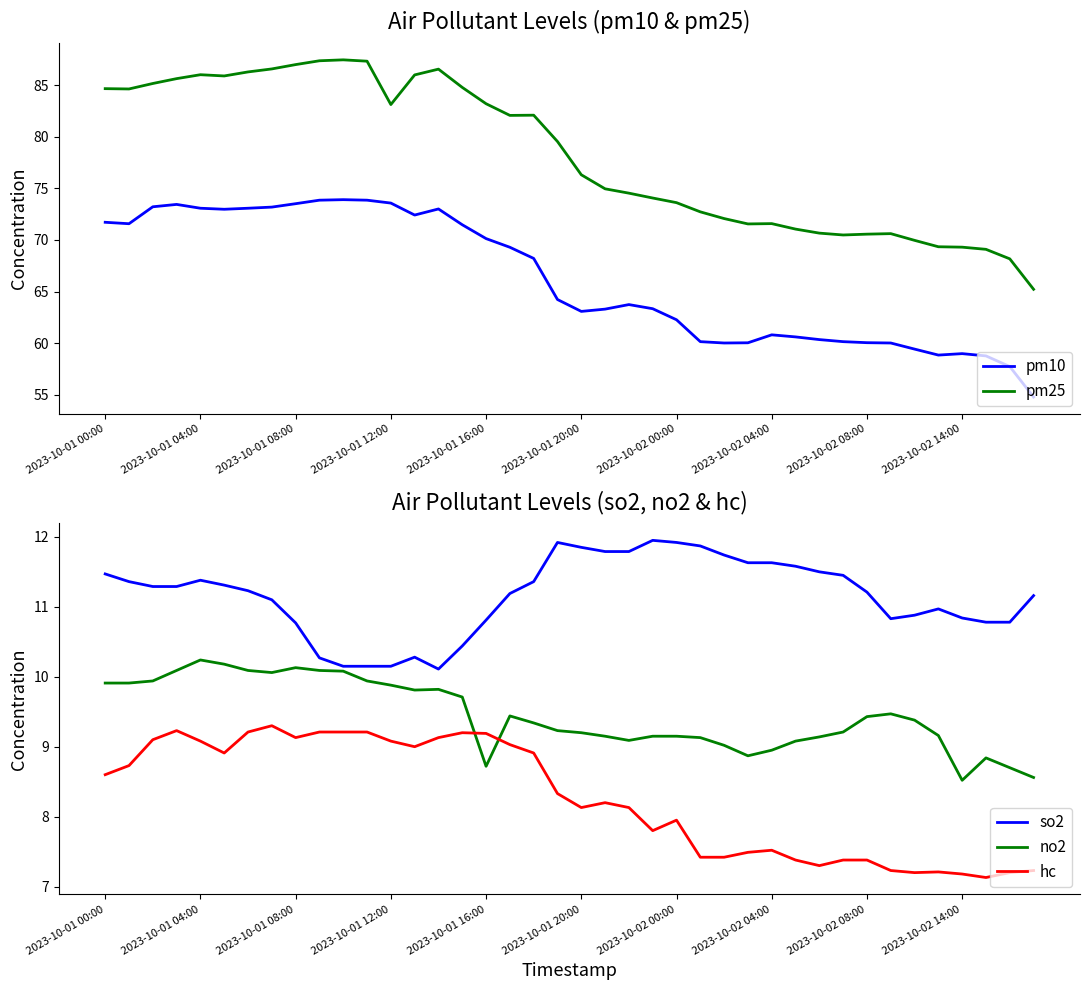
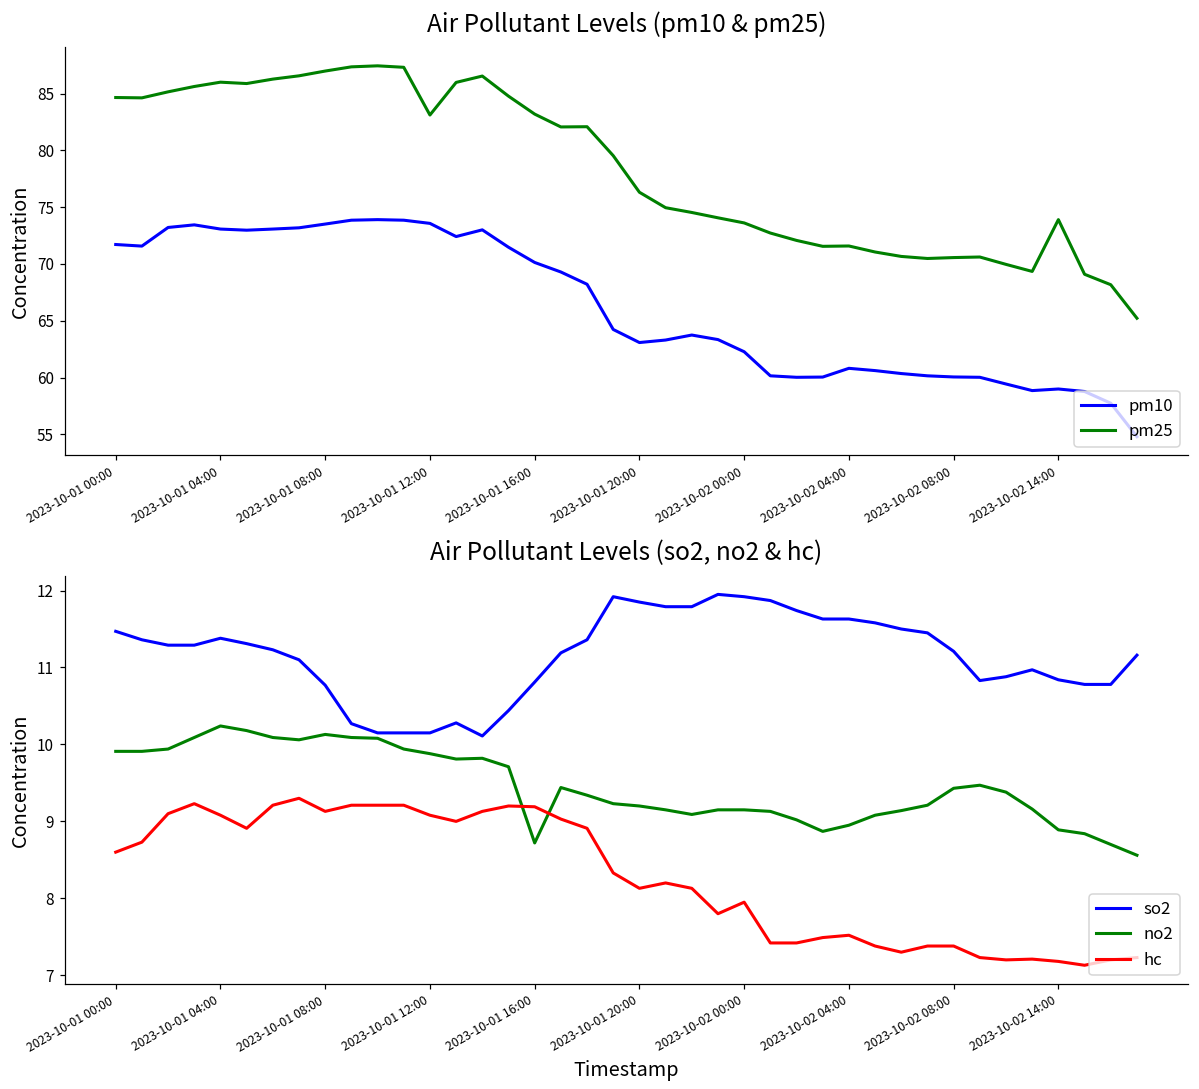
  {
    "Air Pollutant Levels (pm10 & pm25)": {
      "pm10": {
        "2023-10-01 00:00": 71.7,
        "2023-10-01 04:00": 73.1,
        "2023-10-01 08:00": 73.5,
        "2023-10-01 12:00": 73.6,
        "2023-10-01 16:00": 70.1,
        "2023-10-01 20:00": 63.1,
        "2023-10-02 00:00": 62.3,
        "2023-10-02 04:00": 60.8,
        "2023-10-02 08:00": 60.1,
        "2023-10-02 14:00": 59.0
      },
      "pm25": {
        "2023-10-01 00:00": 84.7,
        "2023-10-01 04:00": 86.0,
        "2023-10-01 08:00": 87.0,
        "2023-10-01 12:00": 83.1,
        "2023-10-01 16:00": 83.2,
        "2023-10-01 20:00": 76.3,
        "2023-10-02 00:00": 73.6,
        "2023-10-02 04:00": 71.6,
        "2023-10-02 08:00": 70.6,
-       "2023-10-02 14:00": 69.3
+       "2023-10-02 14:00": 73.9
      }
    },
    "Air Pollutant Levels (so2, no2 & hc)": {
      "so2": {
        "2023-10-01 00:00": 11.5,
        "2023-10-01 04:00": 11.4,
        "2023-10-01 08:00": 10.8,
        "2023-10-01 12:00": 10.2,
        "2023-10-01 16:00": 10.8,
        "2023-10-01 20:00": 11.9,
        "2023-10-02 00:00": 11.9,
        "2023-10-02 04:00": 11.6,
        "2023-10-02 08:00": 11.2,
        "2023-10-02 14:00": 10.8
      },
      "no2": {
        "2023-10-01 00:00": 9.9,
        "2023-10-01 04:00": 10.2,
        "2023-10-01 08:00": 10.1,
        "2023-10-01 12:00": 9.9,
        "2023-10-01 16:00": 8.7,
        "2023-10-01 20:00": 9.2,
        "2023-10-02 00:00": 9.2,
        "2023-10-02 04:00": 9.0,
        "2023-10-02 08:00": 9.4,
-       "2023-10-02 14:00": 8.5
+       "2023-10-02 14:00": 8.9
      },
      "hc": {
        "2023-10-01 00:00": 8.6,
        "2023-10-01 04:00": 9.1,
        "2023-10-01 08:00": 9.1,
        "2023-10-01 12:00": 9.1,
        "2023-10-01 16:00": 9.2,
        "2023-10-01 20:00": 8.1,
        "2023-10-02 00:00": 8.0,
        "2023-10-02 04:00": 7.5,
        "2023-10-02 08:00": 7.4,
        "2023-10-02 14:00": 7.2
      }
    }
  }
